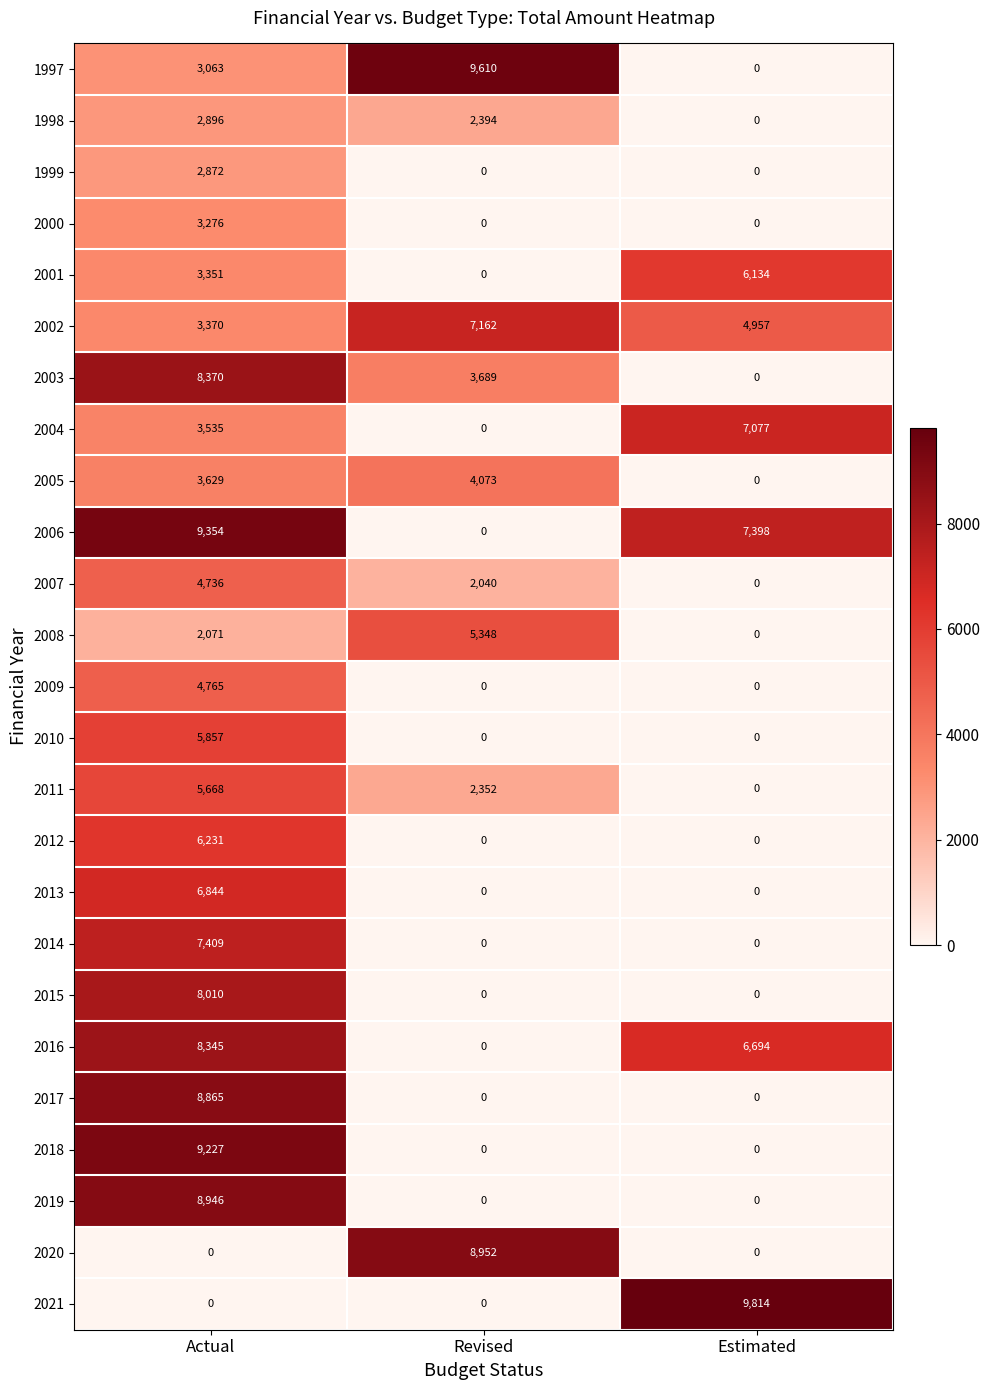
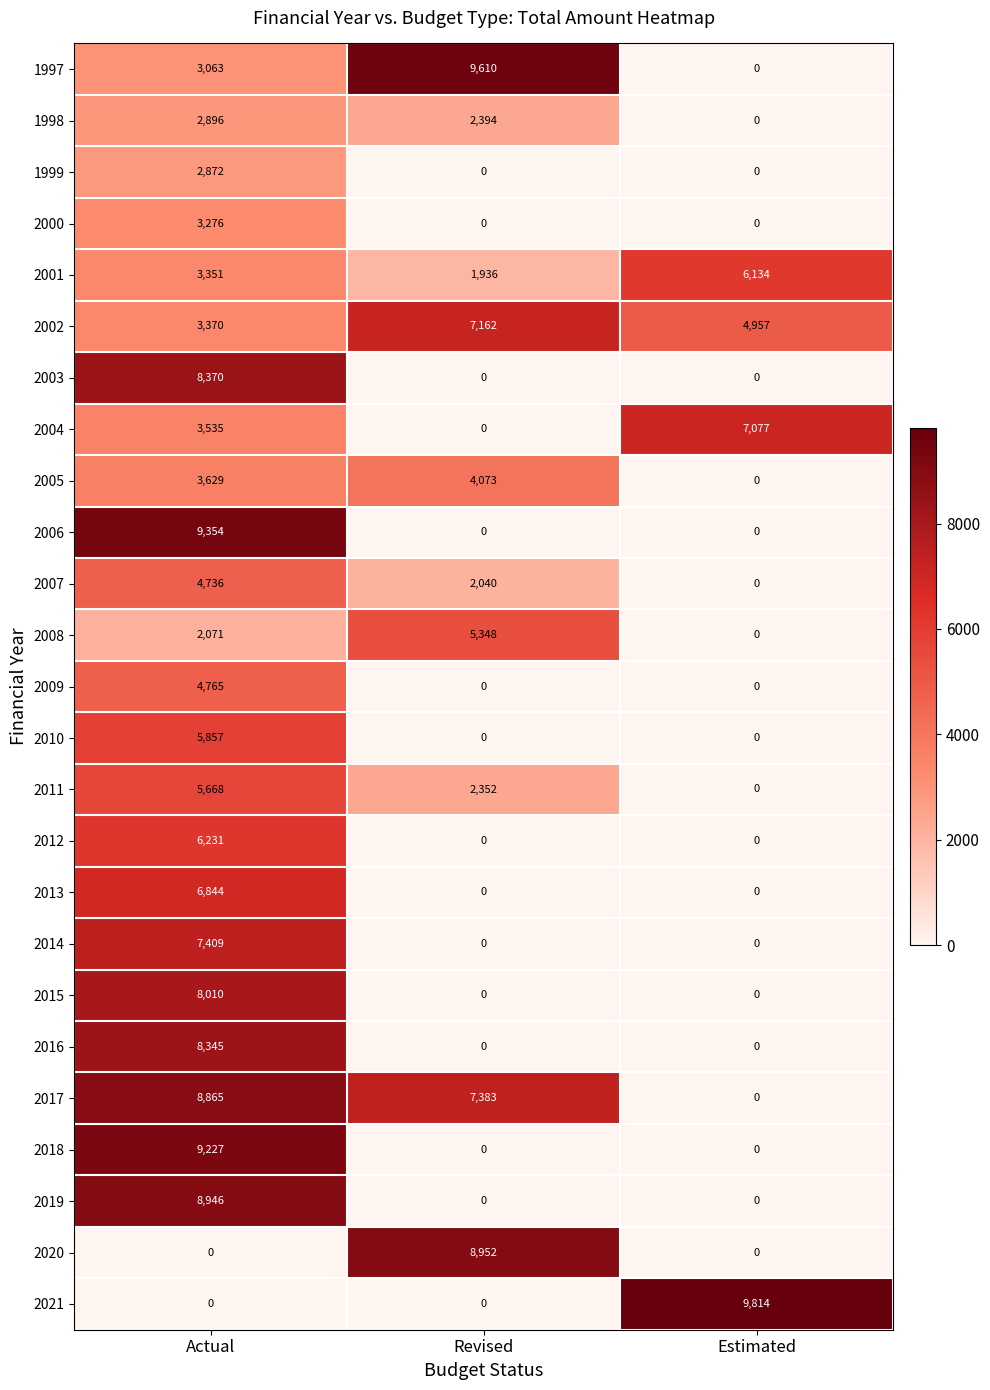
  {
    "1997": {
      "Actual": "3,063",
      "Revised": "9,610",
      "Estimated": "0"
    },
    "1998": {
      "Actual": "2,896",
      "Revised": "2,394",
      "Estimated": "0"
    },
    "1999": {
      "Actual": "2,872",
      "Revised": "0",
      "Estimated": "0"
    },
    "2000": {
      "Actual": "3,276",
      "Revised": "0",
      "Estimated": "0"
    },
    "2001": {
      "Actual": "3,351",
-     "Revised": "0",
+     "Revised": "1,936",
      "Estimated": "6,134"
    },
    "2002": {
      "Actual": "3,370",
      "Revised": "7,162",
      "Estimated": "4,957"
    },
    "2003": {
      "Actual": "8,370",
-     "Revised": "3,689",
+     "Revised": "0",
      "Estimated": "0"
    },
    "2004": {
      "Actual": "3,535",
      "Revised": "0",
      "Estimated": "7,077"
    },
    "2005": {
      "Actual": "3,629",
      "Revised": "4,073",
      "Estimated": "0"
    },
    "2006": {
      "Actual": "9,354",
      "Revised": "0",
-     "Estimated": "7,398"
+     "Estimated": "0"
    },
    "2007": {
      "Actual": "4,736",
      "Revised": "2,040",
      "Estimated": "0"
    },
    "2008": {
      "Actual": "2,071",
      "Revised": "5,348",
      "Estimated": "0"
    },
    "2009": {
      "Actual": "4,765",
      "Revised": "0",
      "Estimated": "0"
    },
    "2010": {
      "Actual": "5,857",
      "Revised": "0",
      "Estimated": "0"
    },
    "2011": {
      "Actual": "5,668",
      "Revised": "2,352",
      "Estimated": "0"
    },
    "2012": {
      "Actual": "6,231",
      "Revised": "0",
      "Estimated": "0"
    },
    "2013": {
      "Actual": "6,844",
      "Revised": "0",
      "Estimated": "0"
    },
    "2014": {
      "Actual": "7,409",
      "Revised": "0",
      "Estimated": "0"
    },
    "2015": {
      "Actual": "8,010",
      "Revised": "0",
      "Estimated": "0"
    },
    "2016": {
      "Actual": "8,345",
      "Revised": "0",
-     "Estimated": "6,694"
+     "Estimated": "0"
    },
    "2017": {
      "Actual": "8,865",
-     "Revised": "0",
+     "Revised": "7,383",
      "Estimated": "0"
    },
    "2018": {
      "Actual": "9,227",
      "Revised": "0",
      "Estimated": "0"
    },
    "2019": {
      "Actual": "8,946",
      "Revised": "0",
      "Estimated": "0"
    },
    "2020": {
      "Actual": "0",
      "Revised": "8,952",
      "Estimated": "0"
    },
    "2021": {
      "Actual": "0",
      "Revised": "0",
      "Estimated": "9,814"
    }
  }
